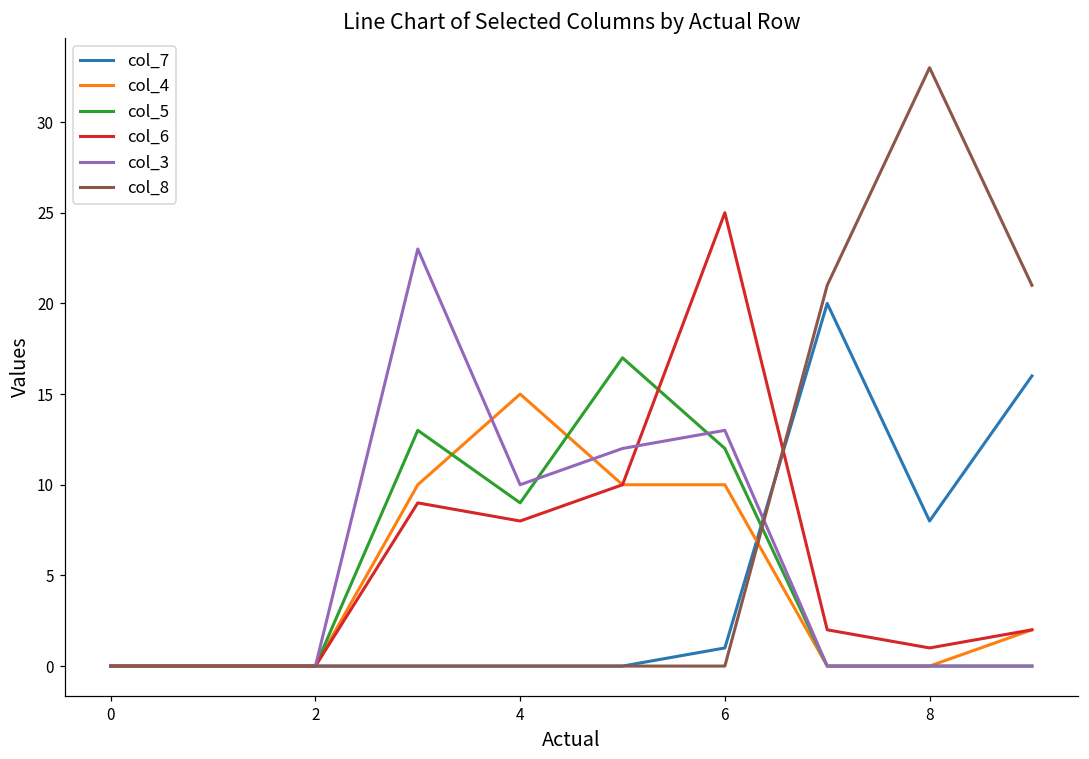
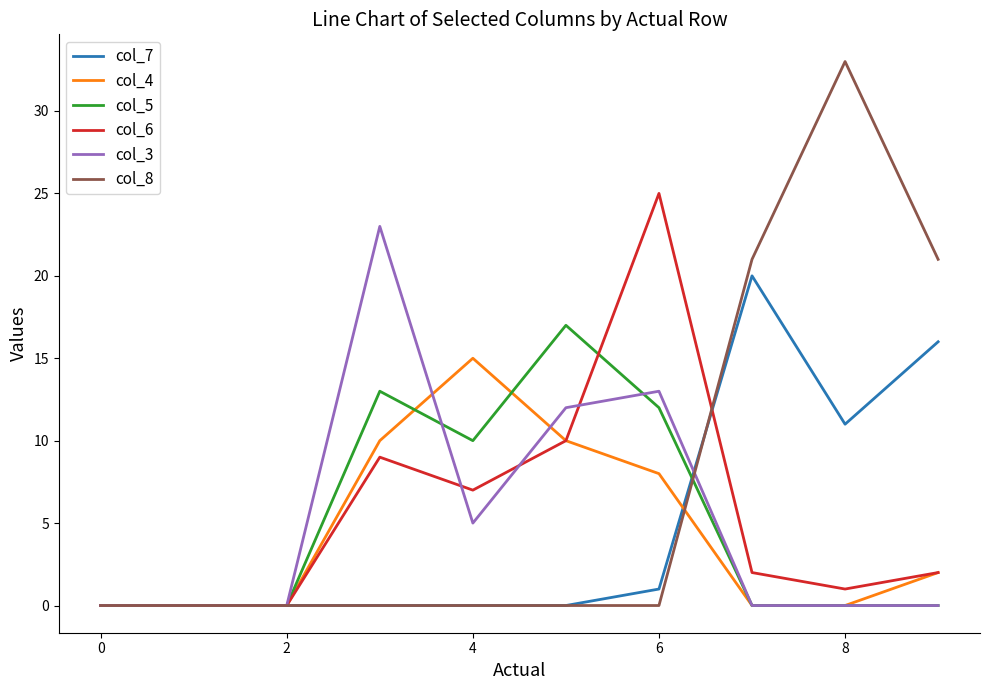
  {
    "col_7": {
      "6": 1,
-     "8": 8
+     "8": 11
    },
    "col_4": {
      "4": 15,
-     "6": 10
+     "6": 8
    },
    "col_5": {
-     "4": 9,
+     "4": 10,
      "6": 12
    },
    "col_6": {
-     "4": 8,
+     "4": 7,
      "6": 25,
      "8": 1
    },
    "col_3": {
-     "4": 10,
+     "4": 5,
      "6": 13
    },
    "col_8": {
      "6": 0,
      "8": 33
    }
  }
